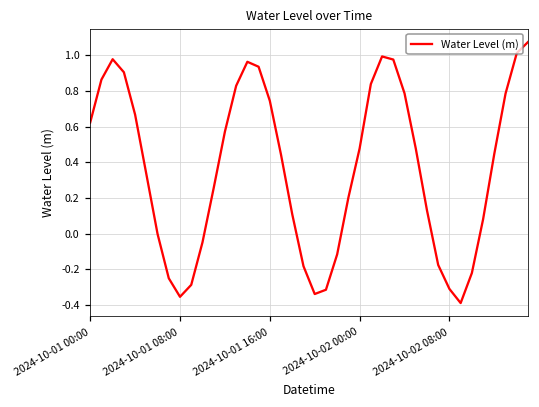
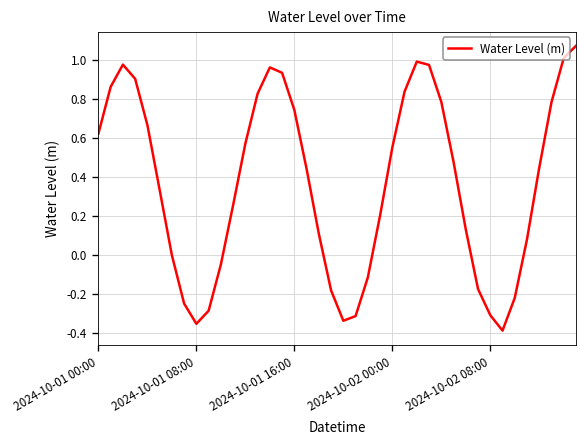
  {
    "2024-10-01 00:00": 0.62,
    "2024-10-01 08:00": -0.36,
    "2024-10-01 16:00": 0.74,
-   "2024-10-02 00:00": 0.48,
+   "2024-10-02 00:00": 0.55,
    "2024-10-02 08:00": -0.31
  }
